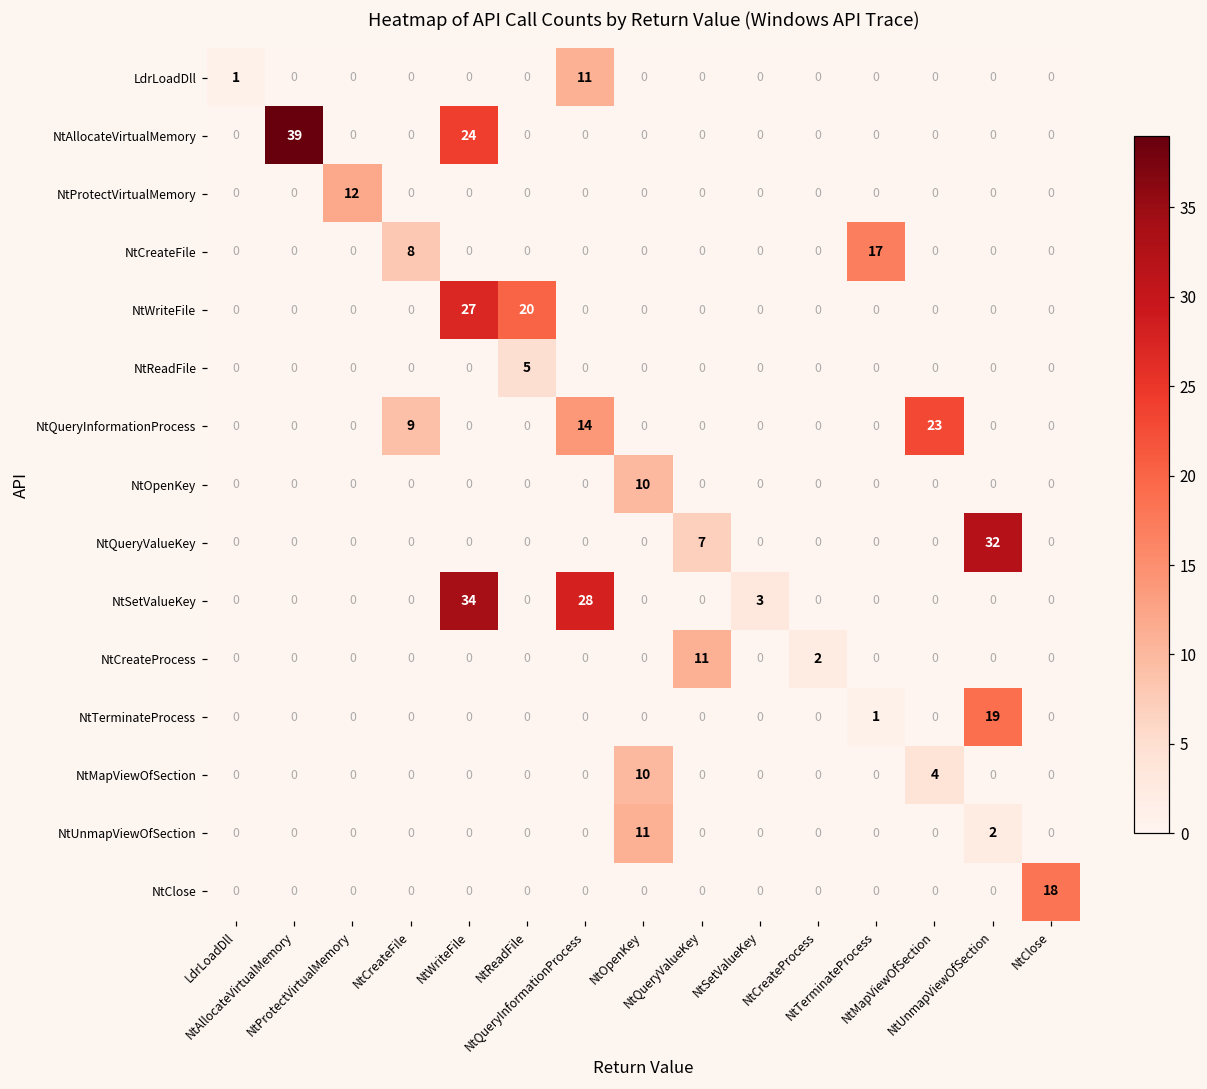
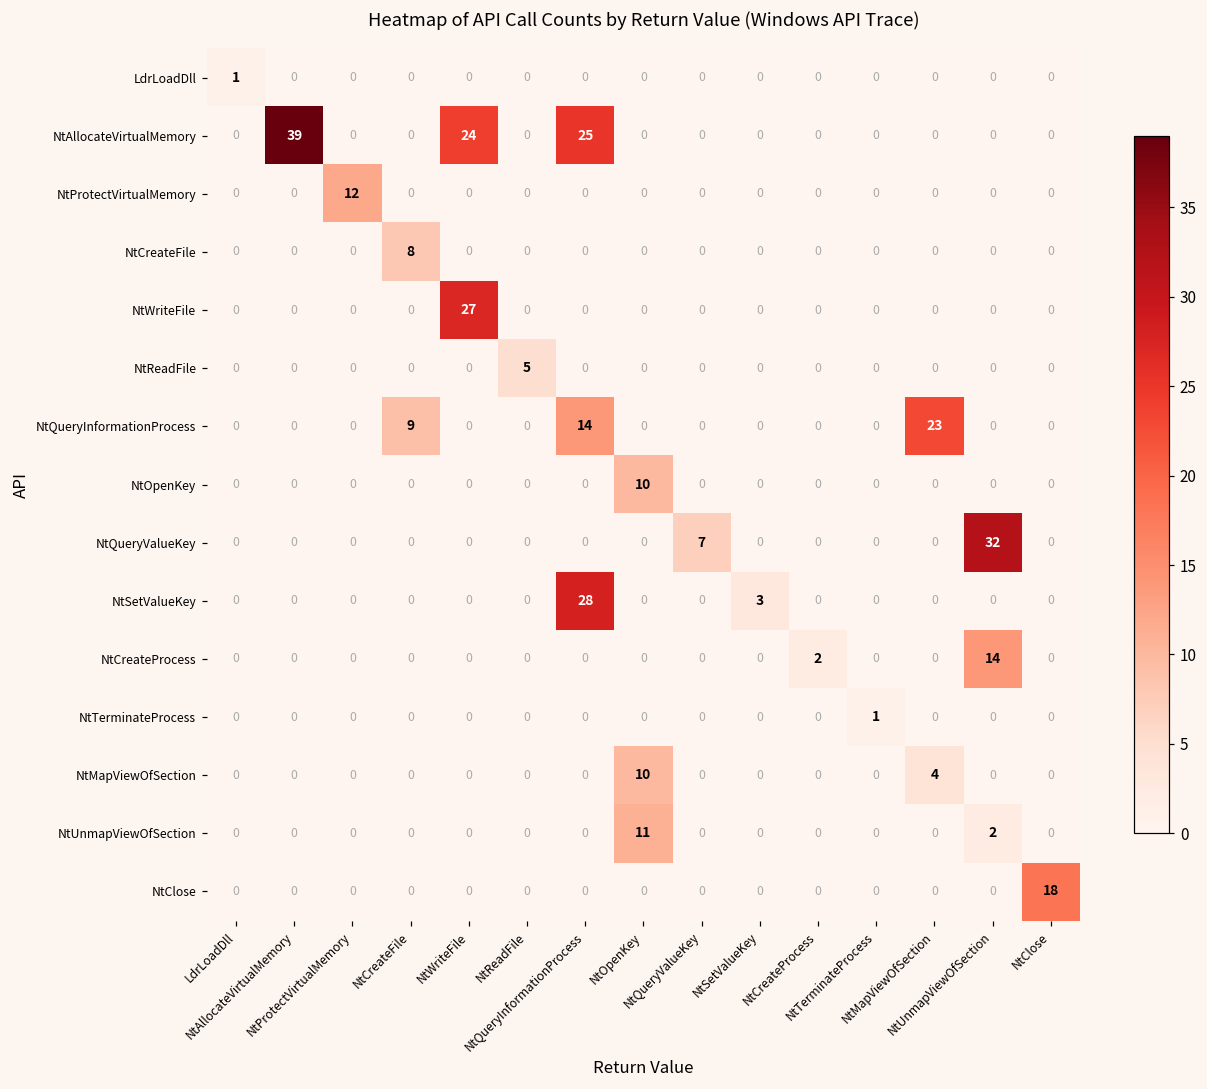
  {
    "LdrLoadDll": {
      "LdrLoadDll": 1,
      "NtAllocateVirtualMemory": 0,
      "NtProtectVirtualMemory": 0,
      "NtCreateFile": 0,
      "NtWriteFile": 0,
      "NtReadFile": 0,
-     "NtQueryInformationProcess": 11,
+     "NtQueryInformationProcess": 0,
      "NtOpenKey": 0,
      "NtQueryValueKey": 0,
      "NtSetValueKey": 0,
      "NtCreateProcess": 0,
      "NtTerminateProcess": 0,
      "NtMapViewOfSection": 0,
      "NtUnmapViewOfSection": 0,
      "NtClose": 0
    },
    "NtAllocateVirtualMemory": {
      "LdrLoadDll": 0,
      "NtAllocateVirtualMemory": 39,
      "NtProtectVirtualMemory": 0,
      "NtCreateFile": 0,
      "NtWriteFile": 24,
      "NtReadFile": 0,
-     "NtQueryInformationProcess": 0,
+     "NtQueryInformationProcess": 25,
      "NtOpenKey": 0,
      "NtQueryValueKey": 0,
      "NtSetValueKey": 0,
      "NtCreateProcess": 0,
      "NtTerminateProcess": 0,
      "NtMapViewOfSection": 0,
      "NtUnmapViewOfSection": 0,
      "NtClose": 0
    },
    "NtCreateFile": {
      "LdrLoadDll": 0,
      "NtAllocateVirtualMemory": 0,
      "NtProtectVirtualMemory": 0,
      "NtCreateFile": 8,
      "NtWriteFile": 0,
      "NtReadFile": 0,
      "NtQueryInformationProcess": 0,
      "NtOpenKey": 0,
      "NtQueryValueKey": 0,
      "NtSetValueKey": 0,
      "NtCreateProcess": 0,
-     "NtTerminateProcess": 17,
+     "NtTerminateProcess": 0,
      "NtMapViewOfSection": 0,
      "NtUnmapViewOfSection": 0,
      "NtClose": 0
    },
    "NtWriteFile": {
      "LdrLoadDll": 0,
      "NtAllocateVirtualMemory": 0,
      "NtProtectVirtualMemory": 0,
      "NtCreateFile": 0,
      "NtWriteFile": 27,
-     "NtReadFile": 20,
+     "NtReadFile": 0,
      "NtQueryInformationProcess": 0,
      "NtOpenKey": 0,
      "NtQueryValueKey": 0,
      "NtSetValueKey": 0,
      "NtCreateProcess": 0,
      "NtTerminateProcess": 0,
      "NtMapViewOfSection": 0,
      "NtUnmapViewOfSection": 0,
      "NtClose": 0
    },
    "NtSetValueKey": {
      "LdrLoadDll": 0,
      "NtAllocateVirtualMemory": 0,
      "NtProtectVirtualMemory": 0,
      "NtCreateFile": 0,
-     "NtWriteFile": 34,
+     "NtWriteFile": 0,
      "NtReadFile": 0,
      "NtQueryInformationProcess": 28,
      "NtOpenKey": 0,
      "NtQueryValueKey": 0,
      "NtSetValueKey": 3,
      "NtCreateProcess": 0,
      "NtTerminateProcess": 0,
      "NtMapViewOfSection": 0,
      "NtUnmapViewOfSection": 0,
      "NtClose": 0
    },
    "NtCreateProcess": {
      "LdrLoadDll": 0,
      "NtAllocateVirtualMemory": 0,
      "NtProtectVirtualMemory": 0,
      "NtCreateFile": 0,
      "NtWriteFile": 0,
      "NtReadFile": 0,
      "NtQueryInformationProcess": 0,
      "NtOpenKey": 0,
-     "NtQueryValueKey": 11,
+     "NtQueryValueKey": 0,
      "NtSetValueKey": 0,
      "NtCreateProcess": 2,
      "NtTerminateProcess": 0,
      "NtMapViewOfSection": 0,
-     "NtUnmapViewOfSection": 0,
+     "NtUnmapViewOfSection": 14,
      "NtClose": 0
    },
    "NtTerminateProcess": {
      "LdrLoadDll": 0,
      "NtAllocateVirtualMemory": 0,
      "NtProtectVirtualMemory": 0,
      "NtCreateFile": 0,
      "NtWriteFile": 0,
      "NtReadFile": 0,
      "NtQueryInformationProcess": 0,
      "NtOpenKey": 0,
      "NtQueryValueKey": 0,
      "NtSetValueKey": 0,
      "NtCreateProcess": 0,
      "NtTerminateProcess": 1,
      "NtMapViewOfSection": 0,
-     "NtUnmapViewOfSection": 19,
+     "NtUnmapViewOfSection": 0,
      "NtClose": 0
    }
  }
